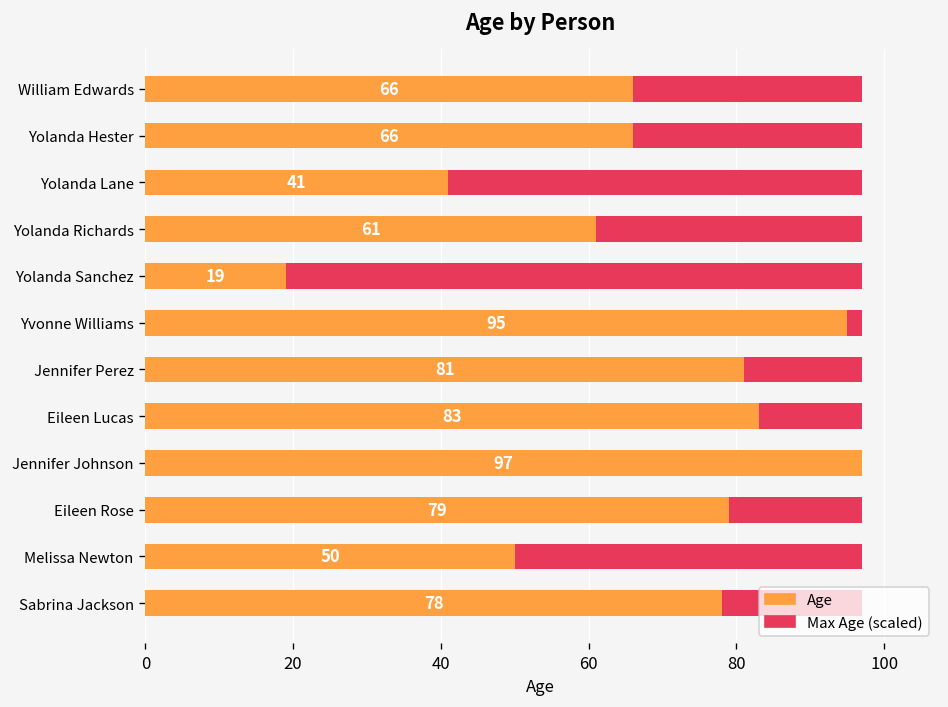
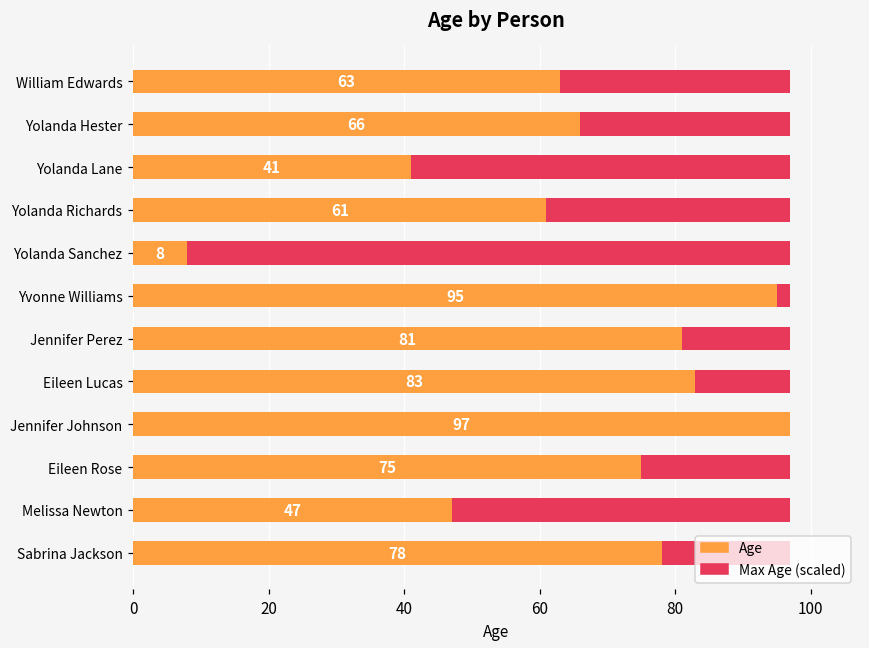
  {
    "Age": {
-     "William Edwards": 66,
-     "Yolanda Sanchez": 19,
+     "William Edwards": 63,
+     "Yolanda Sanchez": 8,
      "Jennifer Johnson": 97,
-     "Eileen Rose": 79,
-     "Melissa Newton": 50
+     "Eileen Rose": 75,
+     "Melissa Newton": 47
    }
  }
